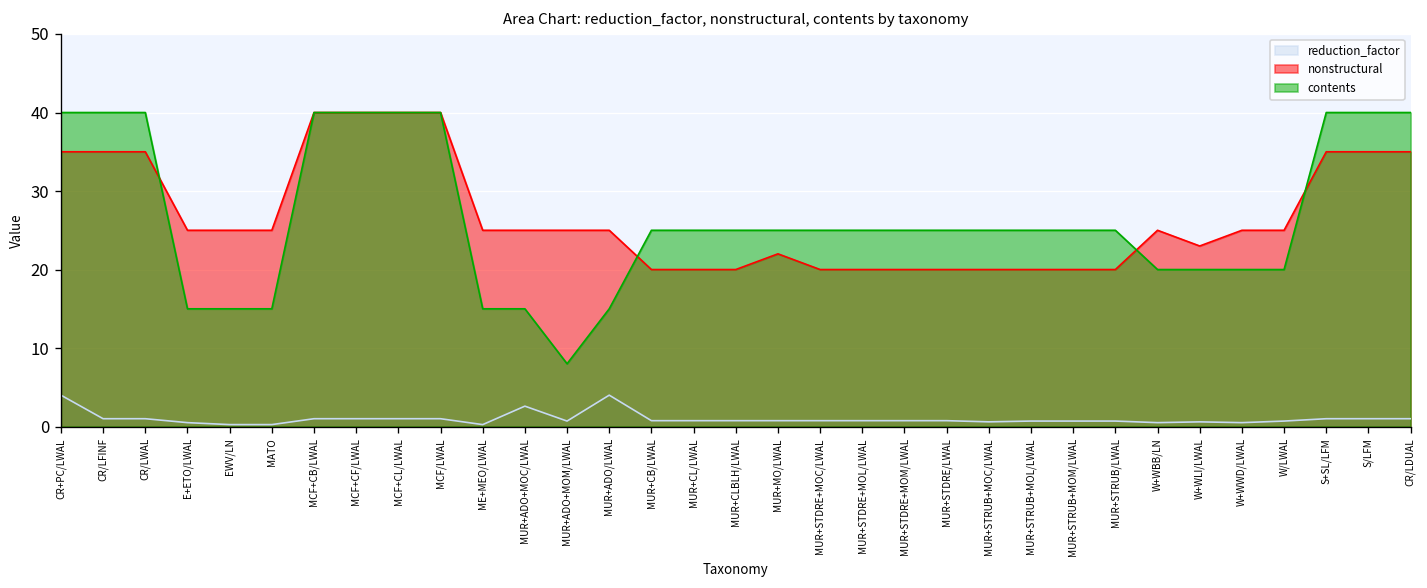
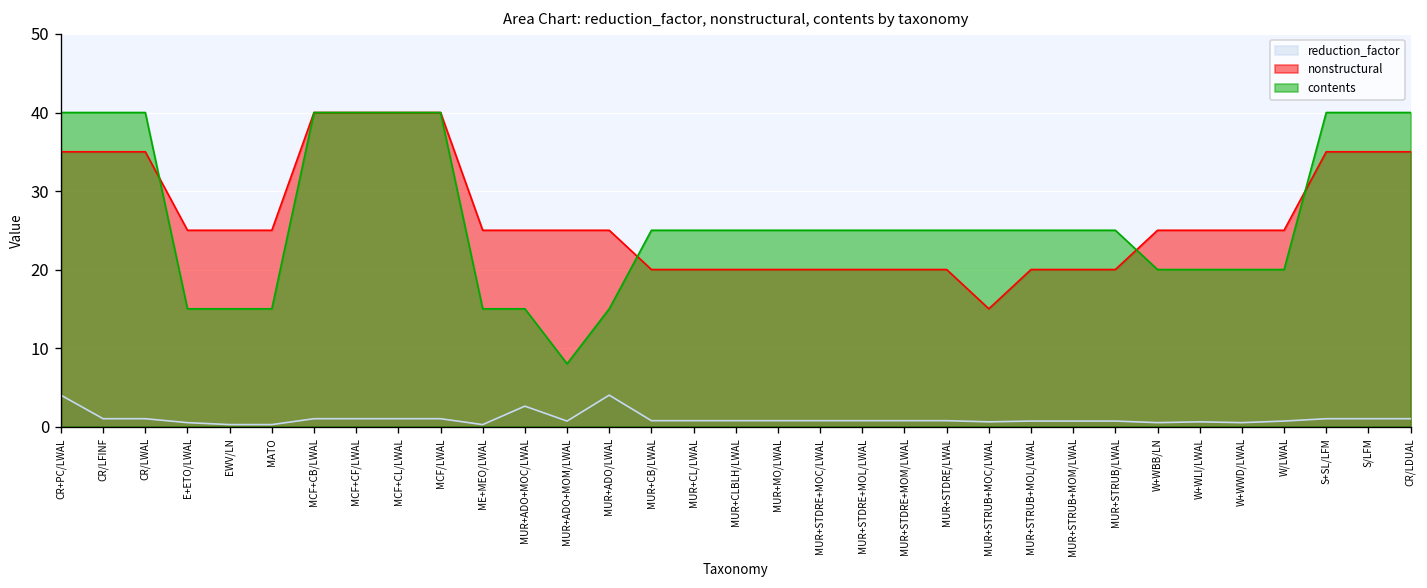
  {
    "reduction_factor": {
      "CR+PC/LWAL": 4,
      "CR/LFINF": 1,
      "CR/LWAL": 1,
      "E+ETO/LWAL": 1,
      "EWV/LN": 0,
      "MATO": 0,
      "MCF+CB/LWAL": 1,
      "MCF+CF/LWAL": 1,
      "MCF+CL/LWAL": 1,
      "MCF/LWAL": 1,
      "ME+MEO/LWAL": 0,
      "MUR+ADO+MOC/LWAL": 3,
      "MUR+ADO+MOM/LWAL": 1,
      "MUR+ADO/LWAL": 4,
      "MUR+CB/LWAL": 1,
      "MUR+CL/LWAL": 1,
      "MUR+CLBLH/LWAL": 1,
      "MUR+MO/LWAL": 1,
      "MUR+STDRE+MOC/LWAL": 1,
      "MUR+STDRE+MOL/LWAL": 1,
      "MUR+STDRE+MOM/LWAL": 1,
      "MUR+STDRE/LWAL": 1,
      "MUR+STRUB+MOC/LWAL": 1,
      "MUR+STRUB+MOL/LWAL": 1,
      "MUR+STRUB+MOM/LWAL": 1,
      "MUR+STRUB/LWAL": 1,
      "W+WBB/LN": 1,
      "W+WLI/LWAL": 1,
      "W+WWD/LWAL": 1,
      "W/LWAL": 1,
      "S+SL/LFM": 1,
      "S/LFM": 1,
      "CR/LDUAL": 1
    },
    "nonstructural": {
      "CR+PC/LWAL": 35,
      "CR/LFINF": 35,
      "CR/LWAL": 35,
      "E+ETO/LWAL": 25,
      "EWV/LN": 25,
      "MATO": 25,
      "ME+MEO/LWAL": 25,
      "MUR+ADO+MOC/LWAL": 25,
      "MUR+ADO+MOM/LWAL": 25,
      "MUR+ADO/LWAL": 25,
      "MUR+CB/LWAL": 20,
      "MUR+CL/LWAL": 20,
      "MUR+CLBLH/LWAL": 20,
-     "MUR+MO/LWAL": 22,
+     "MUR+MO/LWAL": 20,
      "MUR+STDRE+MOC/LWAL": 20,
      "MUR+STDRE+MOL/LWAL": 20,
      "MUR+STDRE+MOM/LWAL": 20,
      "MUR+STDRE/LWAL": 20,
-     "MUR+STRUB+MOC/LWAL": 20,
+     "MUR+STRUB+MOC/LWAL": 15,
      "MUR+STRUB+MOL/LWAL": 20,
      "MUR+STRUB+MOM/LWAL": 20,
      "MUR+STRUB/LWAL": 20,
      "W+WBB/LN": 25,
-     "W+WLI/LWAL": 23,
+     "W+WLI/LWAL": 25,
      "W+WWD/LWAL": 25,
      "W/LWAL": 25,
      "S+SL/LFM": 35,
      "S/LFM": 35,
      "CR/LDUAL": 35
    },
    "contents": {
      "CR+PC/LWAL": 40,
      "CR/LFINF": 40,
      "CR/LWAL": 40,
      "E+ETO/LWAL": 15,
      "EWV/LN": 15,
      "MATO": 15,
      "ME+MEO/LWAL": 15,
      "MUR+ADO+MOC/LWAL": 15,
      "MUR+ADO+MOM/LWAL": 8,
      "MUR+ADO/LWAL": 15,
      "MUR+CB/LWAL": 25,
      "MUR+CL/LWAL": 25,
      "MUR+CLBLH/LWAL": 25,
      "MUR+MO/LWAL": 25,
      "MUR+STDRE+MOC/LWAL": 25,
      "MUR+STDRE+MOL/LWAL": 25,
      "MUR+STDRE+MOM/LWAL": 25,
      "MUR+STDRE/LWAL": 25,
      "MUR+STRUB+MOC/LWAL": 25,
      "MUR+STRUB+MOL/LWAL": 25,
      "MUR+STRUB+MOM/LWAL": 25,
      "MUR+STRUB/LWAL": 25,
      "W+WBB/LN": 20,
      "W+WLI/LWAL": 20,
      "W+WWD/LWAL": 20,
      "W/LWAL": 20,
      "S+SL/LFM": 40,
      "S/LFM": 40,
      "CR/LDUAL": 40
    }
  }
